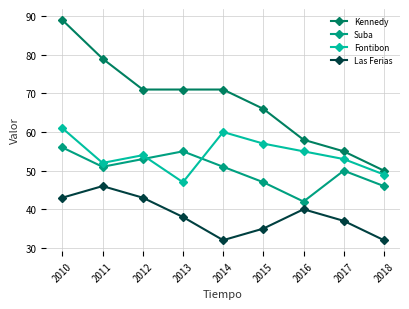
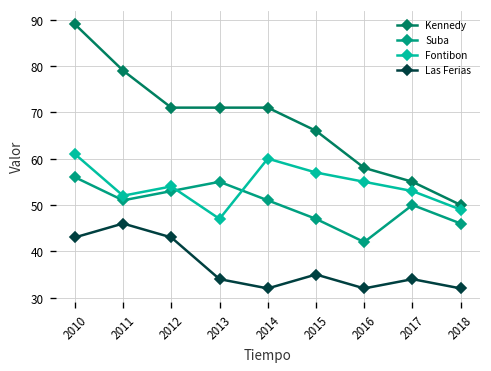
  {
    "Las Ferias": {
      "2010": 43,
      "2011": 46,
      "2012": 43,
-     "2013": 38,
+     "2013": 34,
      "2014": 32,
      "2015": 35,
-     "2016": 40,
-     "2017": 37,
+     "2016": 32,
+     "2017": 34,
      "2018": 32
    }
  }
